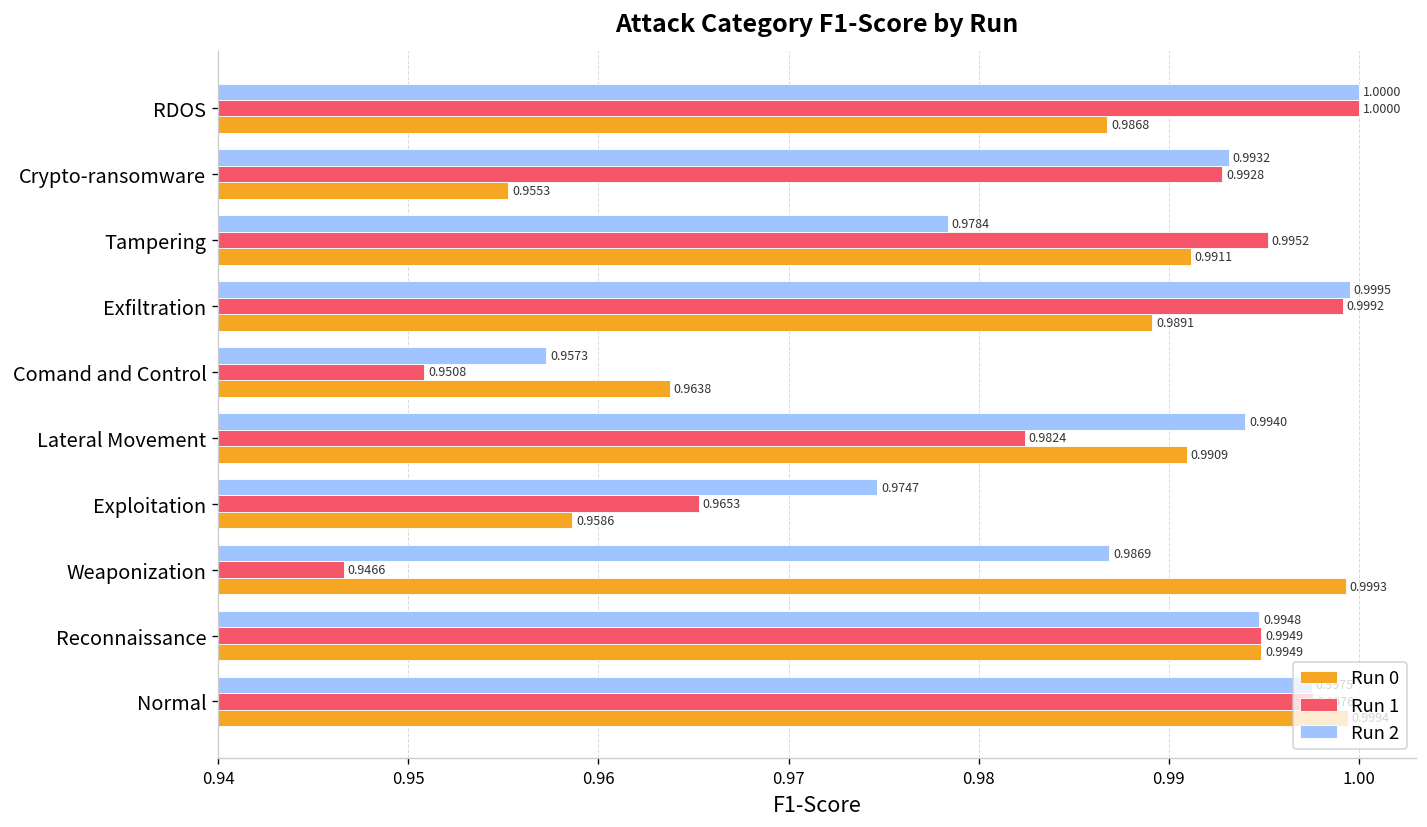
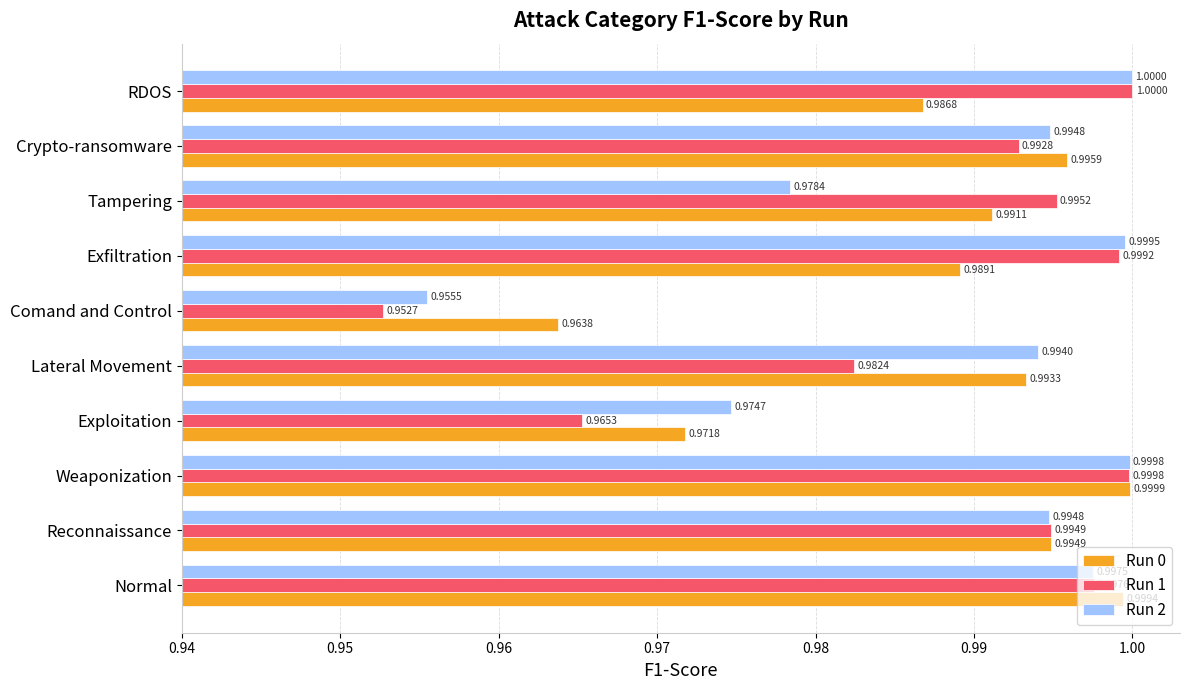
  {
    "Run 0": {
      "RDOS": 0.9868,
-     "Crypto-ransomware": 0.9553,
+     "Crypto-ransomware": 0.9959,
      "Tampering": 0.9911,
      "Exfiltration": 0.9891,
      "Comand and Control": 0.9638,
-     "Lateral Movement": 0.9909,
-     "Exploitation": 0.9586,
-     "Weaponization": 0.9993
+     "Lateral Movement": 0.9933,
+     "Exploitation": 0.9718,
+     "Weaponization": 0.9999
    },
    "Run 1": {
      "RDOS": 1.0000,
      "Crypto-ransomware": 0.9928,
      "Tampering": 0.9952,
      "Exfiltration": 0.9992,
-     "Comand and Control": 0.9508,
+     "Comand and Control": 0.9527,
      "Lateral Movement": 0.9824,
      "Exploitation": 0.9653,
-     "Weaponization": 0.9466,
+     "Weaponization": 0.9998,
      "Reconnaissance": 0.9949
    },
    "Run 2": {
      "RDOS": 1.0000,
-     "Crypto-ransomware": 0.9932,
+     "Crypto-ransomware": 0.9948,
      "Tampering": 0.9784,
      "Exfiltration": 0.9995,
-     "Comand and Control": 0.9573,
+     "Comand and Control": 0.9555,
      "Lateral Movement": 0.9940,
      "Exploitation": 0.9747,
-     "Weaponization": 0.9869,
+     "Weaponization": 0.9998,
      "Reconnaissance": 0.9948
    }
  }
